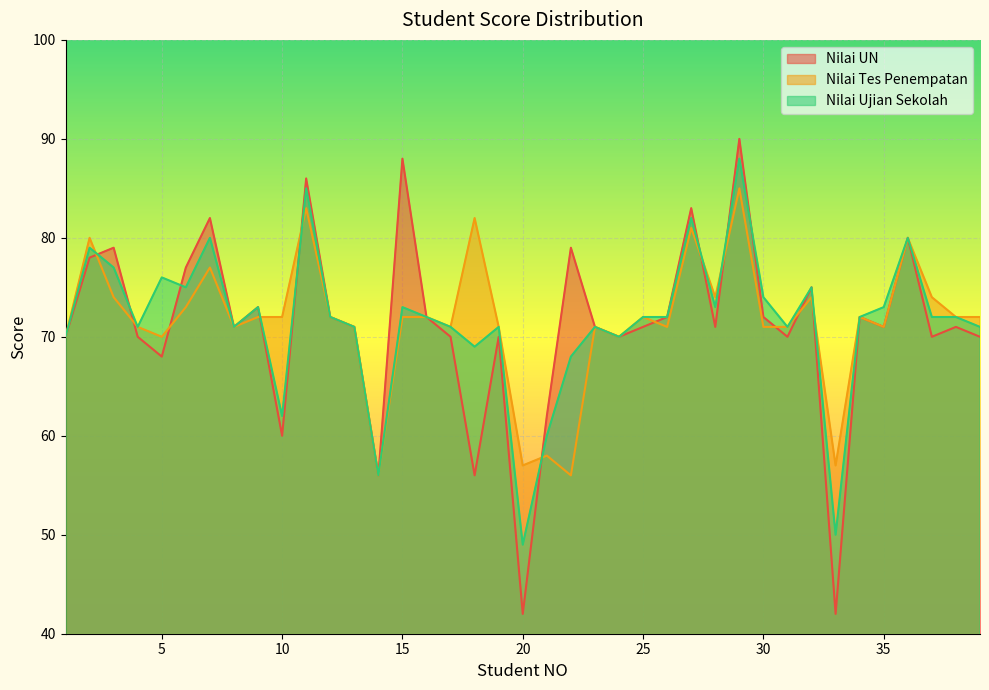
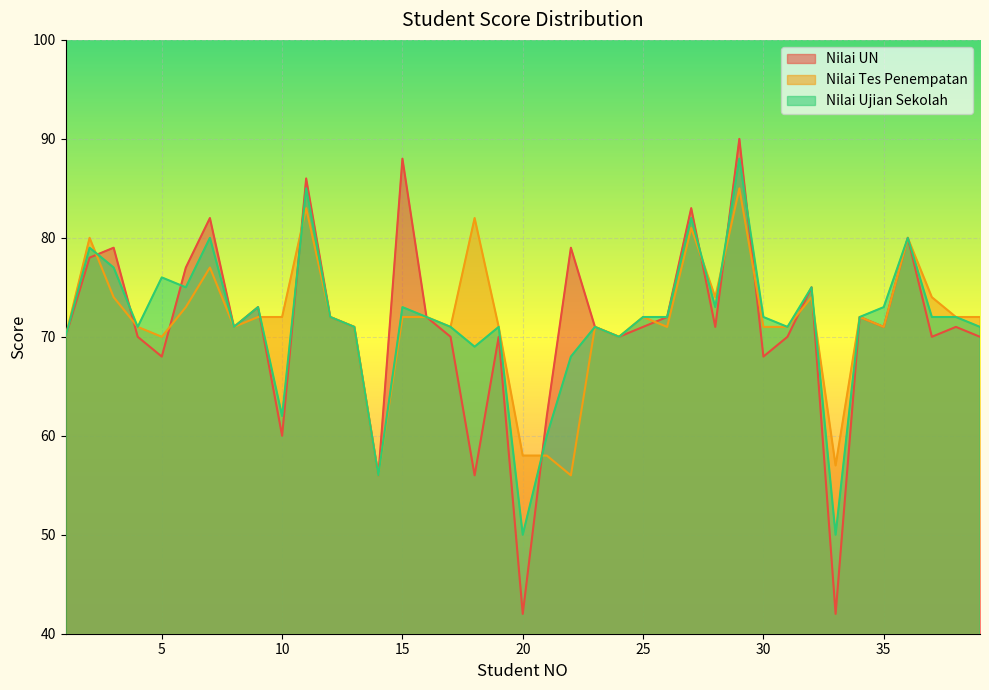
  {
    "Nilai UN": {
      "5": 68,
      "10": 60,
      "15": 88,
      "20": 42,
      "25": 71,
-     "30": 72
+     "30": 68
    },
    "Nilai Tes Penempatan": {
      "5": 70,
      "10": 72,
      "15": 72,
-     "20": 57,
+     "20": 58,
      "30": 71
    },
    "Nilai Ujian Sekolah": {
      "5": 76,
      "10": 62,
      "15": 73,
-     "20": 49,
-     "30": 74,
+     "20": 50,
+     "30": 72,
      "35": 73
    }
  }
